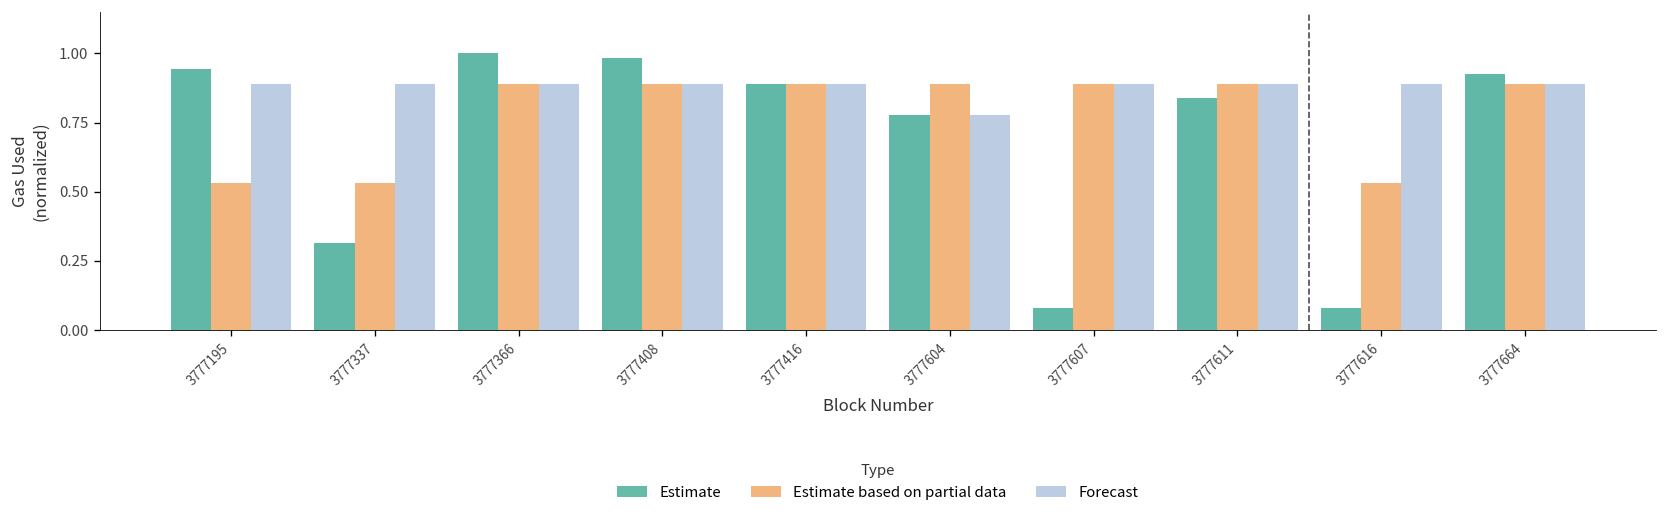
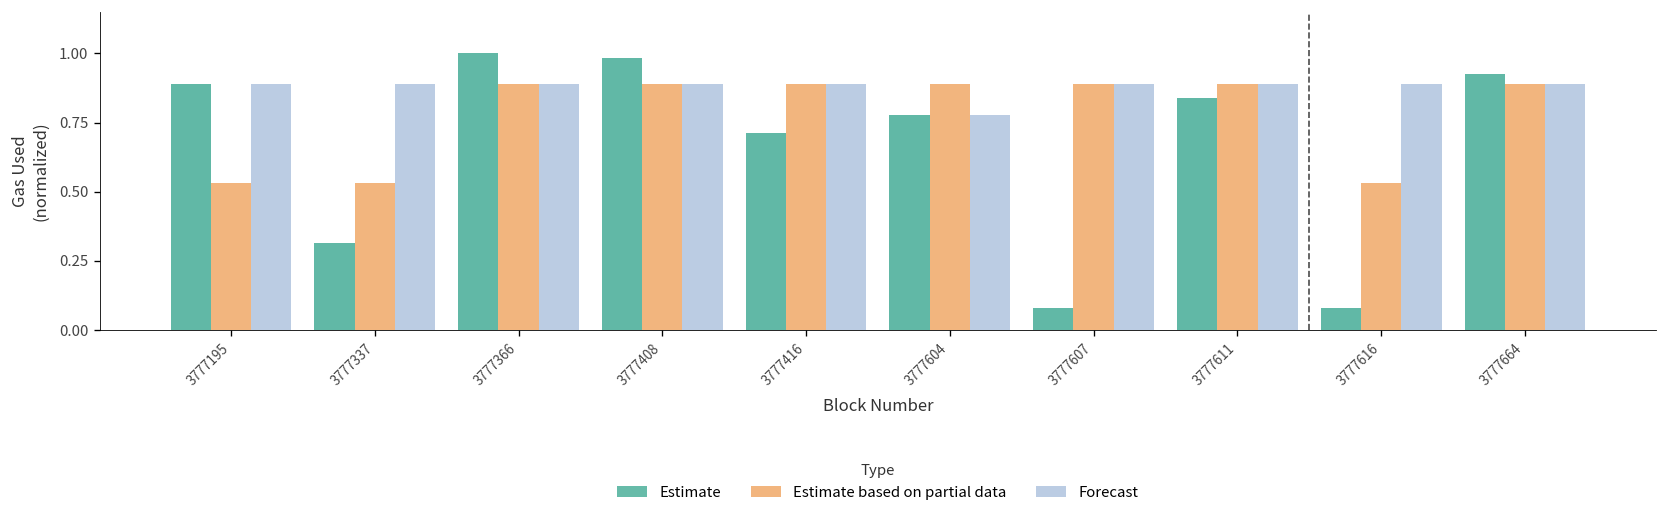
  {
    "Estimate": {
-     "3777195": 0.94,
+     "3777195": 0.89,
      "3777337": 0.31,
      "3777366": 1.00,
      "3777408": 0.98,
-     "3777416": 0.89,
+     "3777416": 0.71,
      "3777604": 0.78,
      "3777607": 0.08,
      "3777611": 0.84,
      "3777616": 0.08,
      "3777664": 0.92
    },
    "Estimate based on partial data": {
      "3777195": 0.53,
      "3777337": 0.53,
      "3777366": 0.89,
      "3777408": 0.89,
      "3777416": 0.89,
      "3777604": 0.89,
      "3777607": 0.89,
      "3777611": 0.89,
      "3777616": 0.53,
      "3777664": 0.89
    },
    "Forecast": {
      "3777195": 0.89,
      "3777337": 0.89,
      "3777366": 0.89,
      "3777408": 0.89,
      "3777416": 0.89,
      "3777604": 0.78,
      "3777607": 0.89,
      "3777611": 0.89,
      "3777616": 0.89,
      "3777664": 0.89
    }
  }
